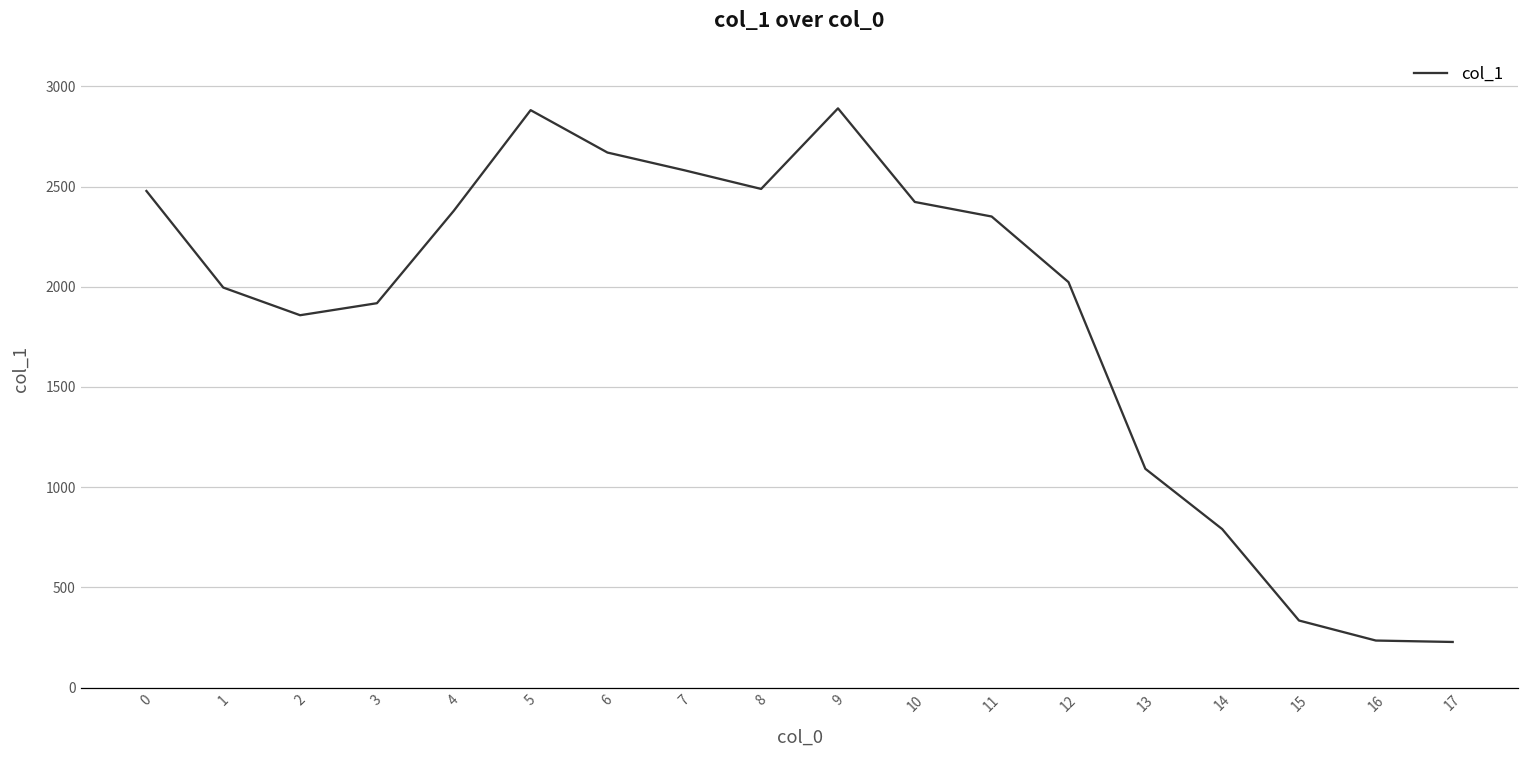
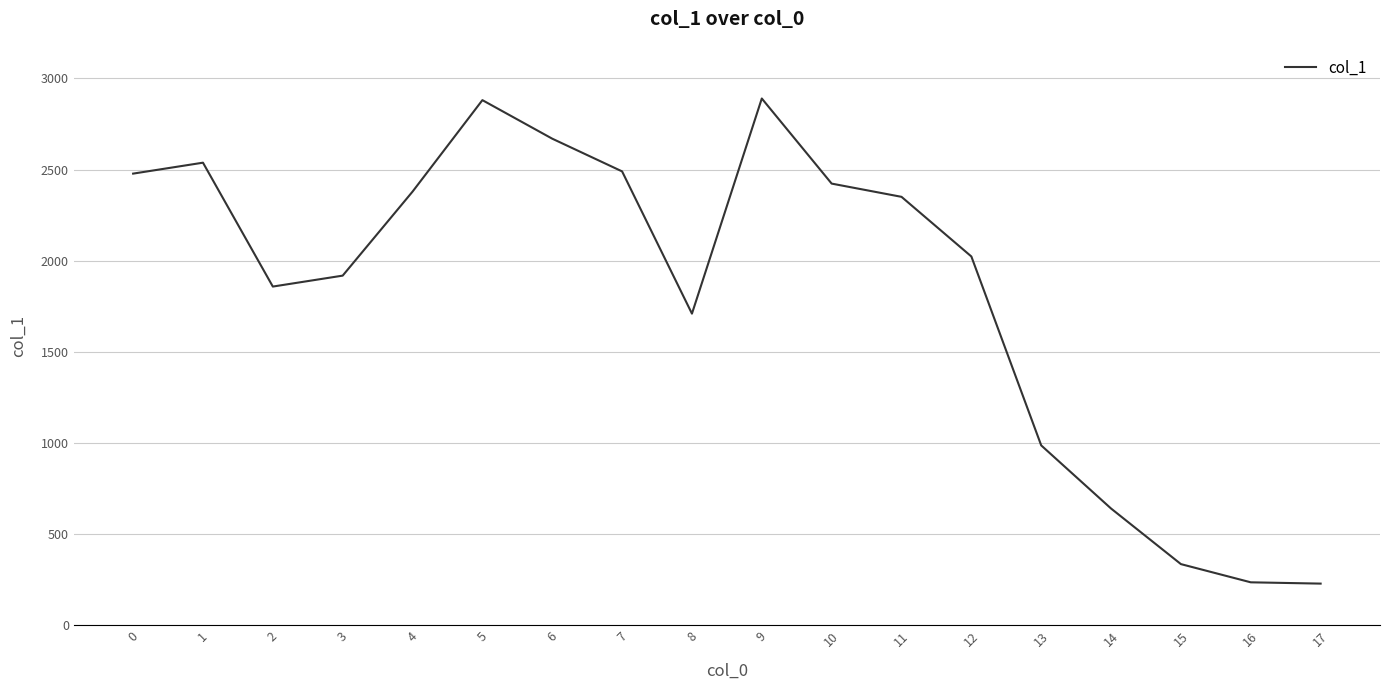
  {
    "0": 2480,
-   "1": 2000,
+   "1": 2540,
    "2": 1860,
    "3": 1920,
    "4": 2380,
    "5": 2880,
    "6": 2670,
-   "7": 2580,
-   "8": 2490,
+   "7": 2490,
+   "8": 1710,
    "9": 2890,
    "10": 2420,
    "11": 2350,
    "12": 2020,
-   "13": 1090,
-   "14": 790,
+   "13": 990,
+   "14": 640,
    "15": 340,
    "16": 240,
    "17": 230
  }
